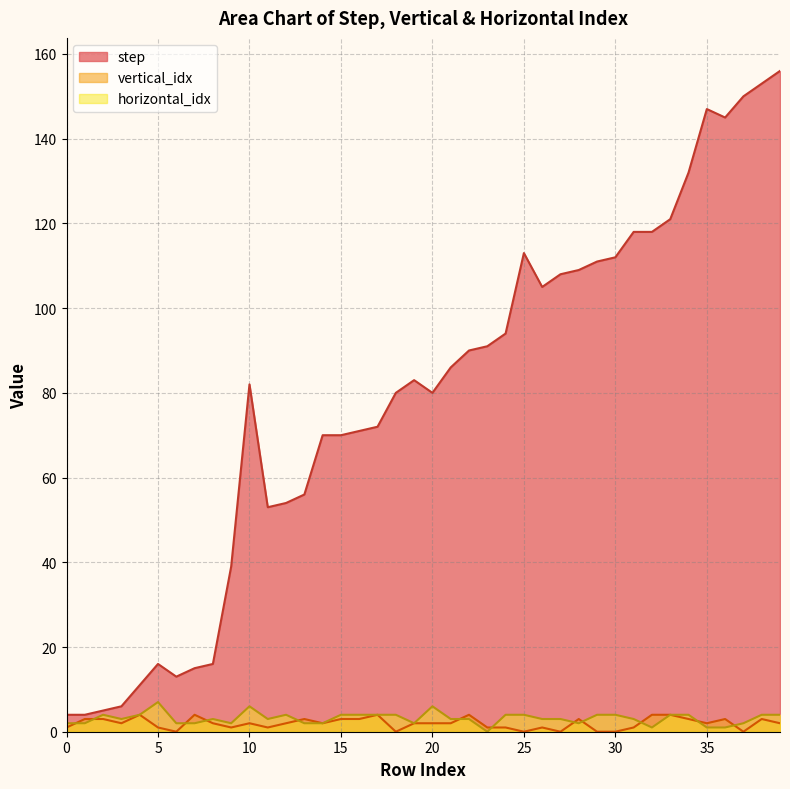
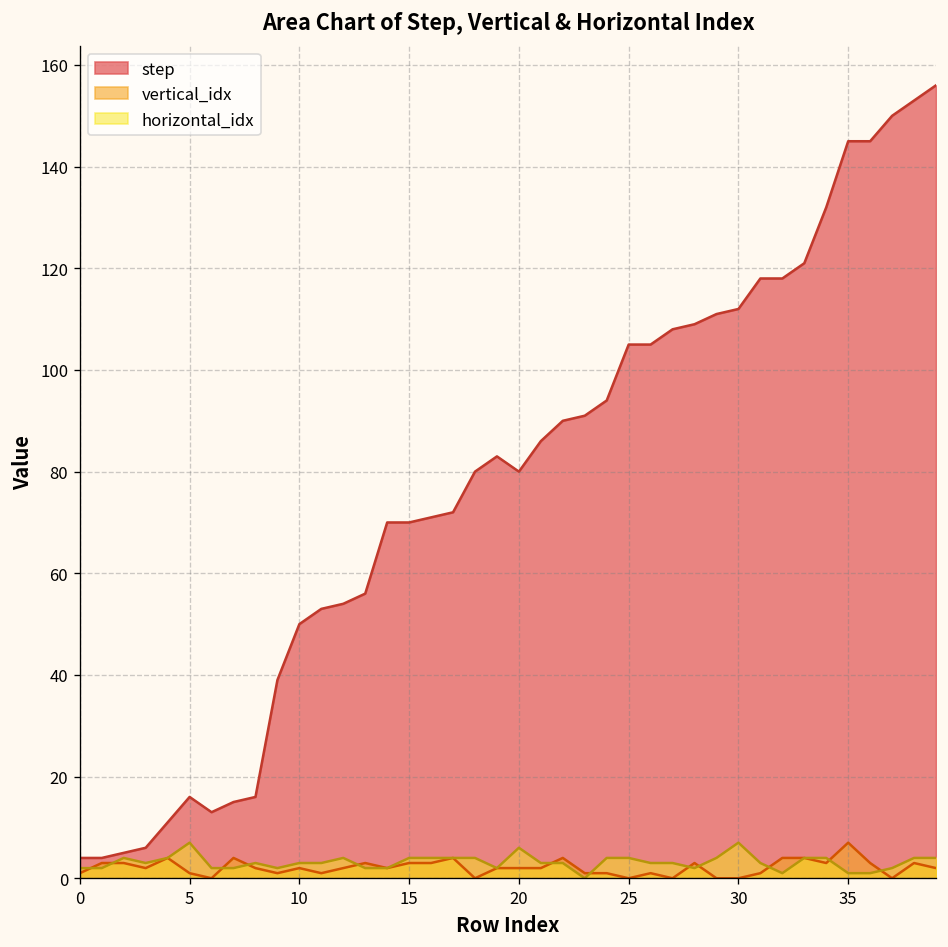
  {
    "step": {
      "0": 4,
      "5": 16,
-     "10": 82,
+     "10": 50,
      "15": 70,
      "20": 80,
-     "25": 113,
+     "25": 105,
      "30": 112,
-     "35": 147
+     "35": 145
    },
    "vertical_idx": {
      "0": 1,
      "5": 1,
      "10": 2,
      "15": 3,
      "20": 2,
      "25": 0,
      "30": 0,
-     "35": 2
+     "35": 7
    },
    "horizontal_idx": {
      "0": 2,
      "5": 7,
-     "10": 6,
+     "10": 3,
      "15": 4,
      "20": 6,
      "25": 4,
-     "30": 4,
+     "30": 7,
      "35": 1
    }
  }
